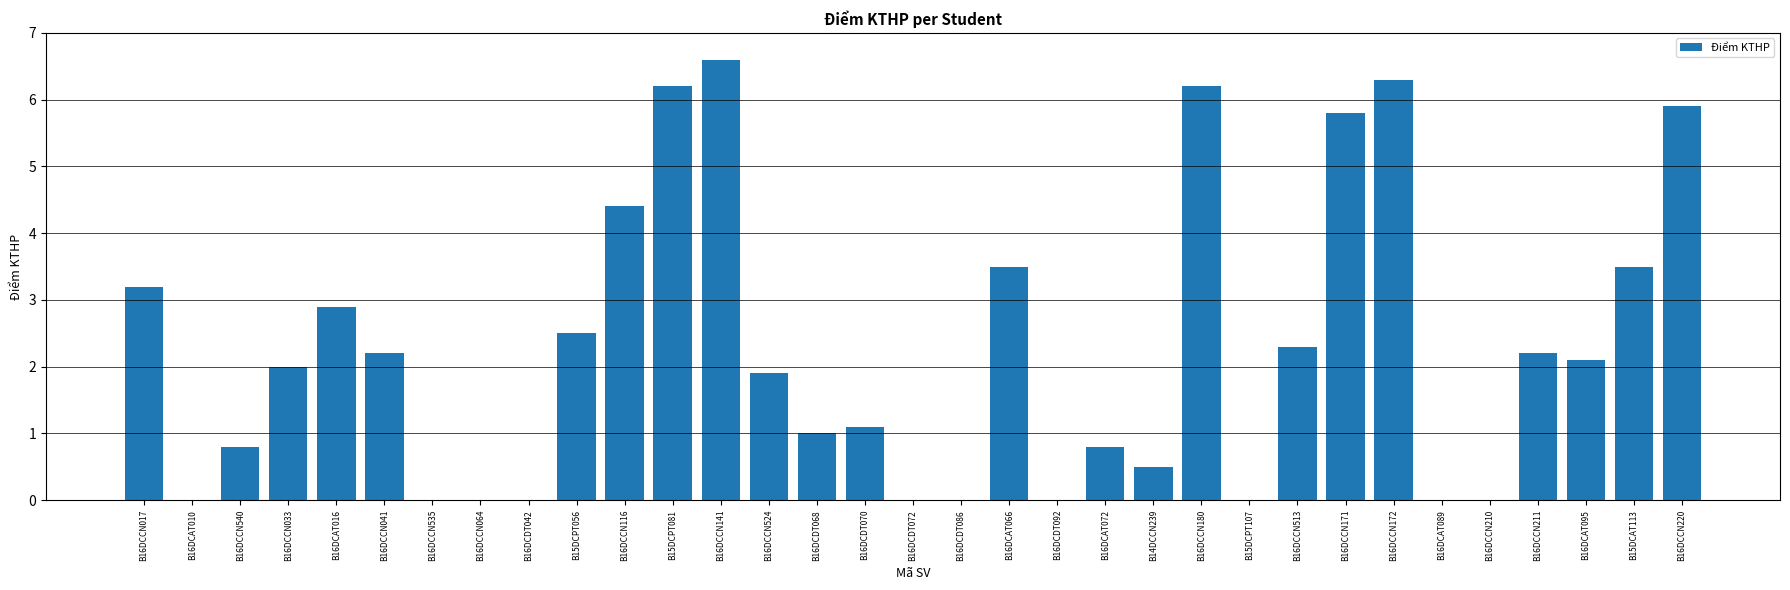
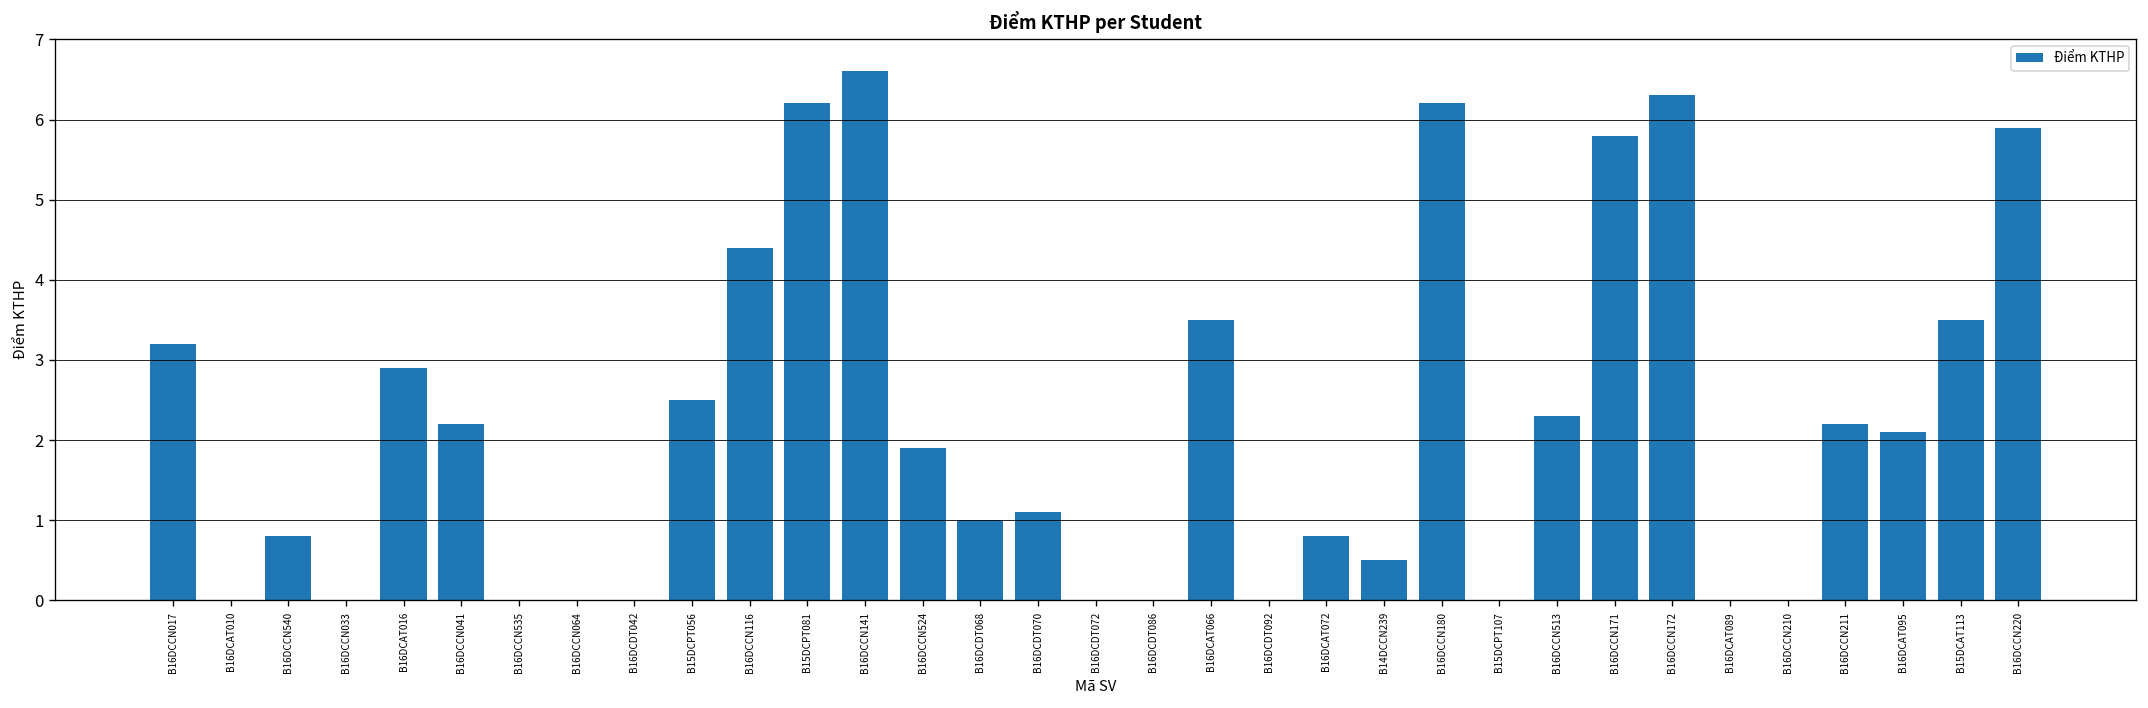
  {
    "B16DCCN017": 3.2,
    "B16DCAT010": 0,
    "B16DCCN540": 0.8,
-   "B16DCCN033": 2,
+   "B16DCCN033": 0,
    "B16DCAT016": 2.9,
    "B16DCCN041": 2.2,
    "B16DCCN535": 0,
    "B16DCCN064": 0,
    "B16DCDT042": 0,
    "B15DCPT056": 2.5,
    "B16DCCN116": 4.4,
    "B15DCPT081": 6.2,
    "B16DCCN141": 6.6,
    "B16DCCN524": 1.9,
    "B16DCDT068": 1,
    "B16DCDT070": 1.1,
    "B16DCDT072": 0,
    "B16DCDT086": 0,
    "B16DCAT066": 3.5,
    "B16DCDT092": 0,
    "B16DCAT072": 0.8,
    "B14DCCN239": 0.5,
    "B16DCCN180": 6.2,
    "B15DCPT107": 0,
    "B16DCCN513": 2.3,
    "B16DCCN171": 5.8,
    "B16DCCN172": 6.3,
    "B16DCAT089": 0,
    "B16DCCN210": 0,
    "B16DCCN211": 2.2,
    "B16DCAT095": 2.1,
    "B15DCAT113": 3.5,
    "B16DCCN220": 5.9
  }
